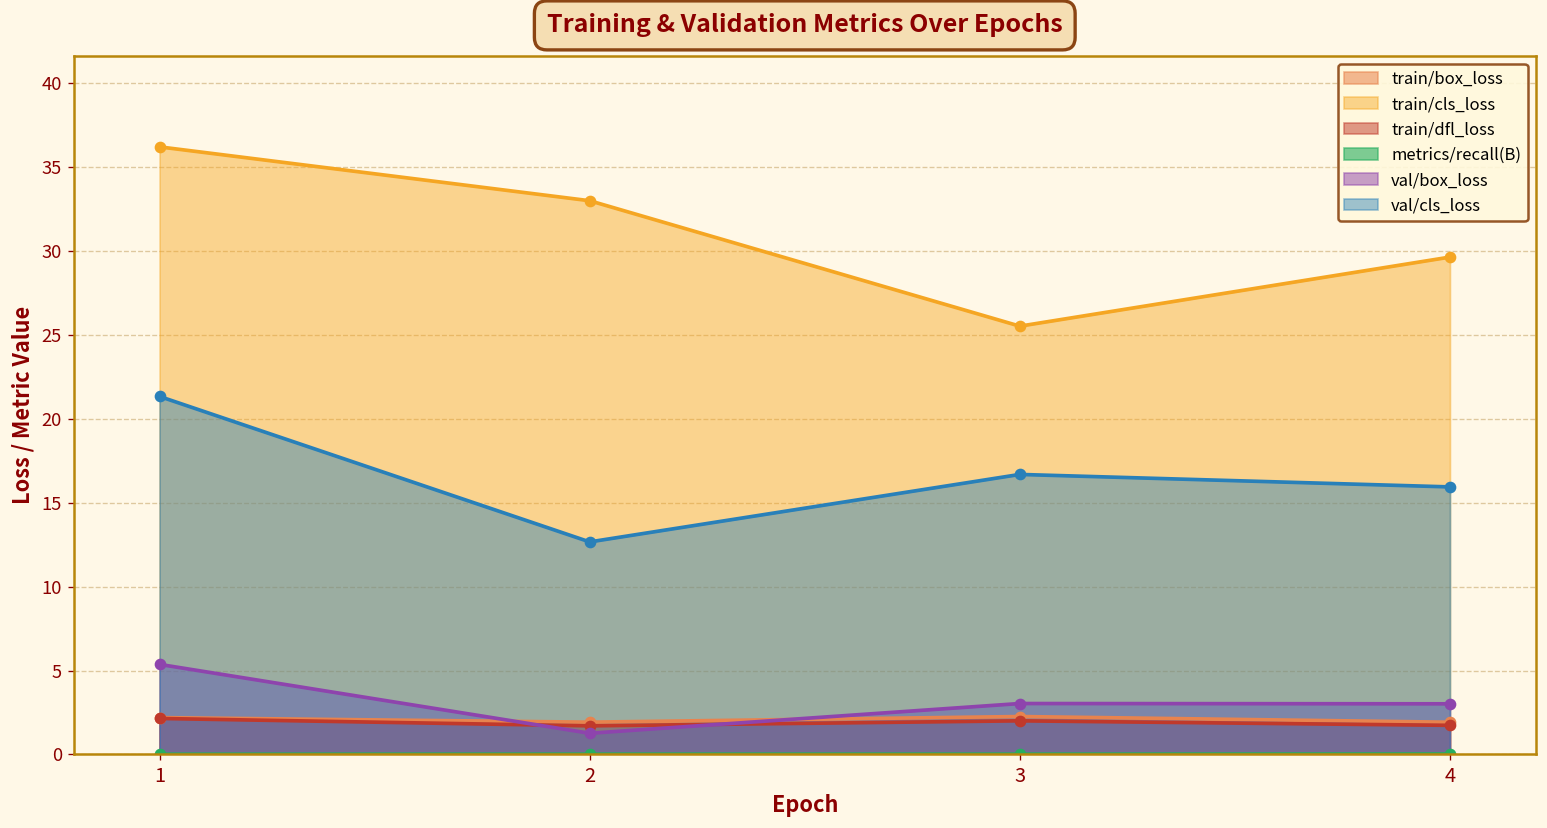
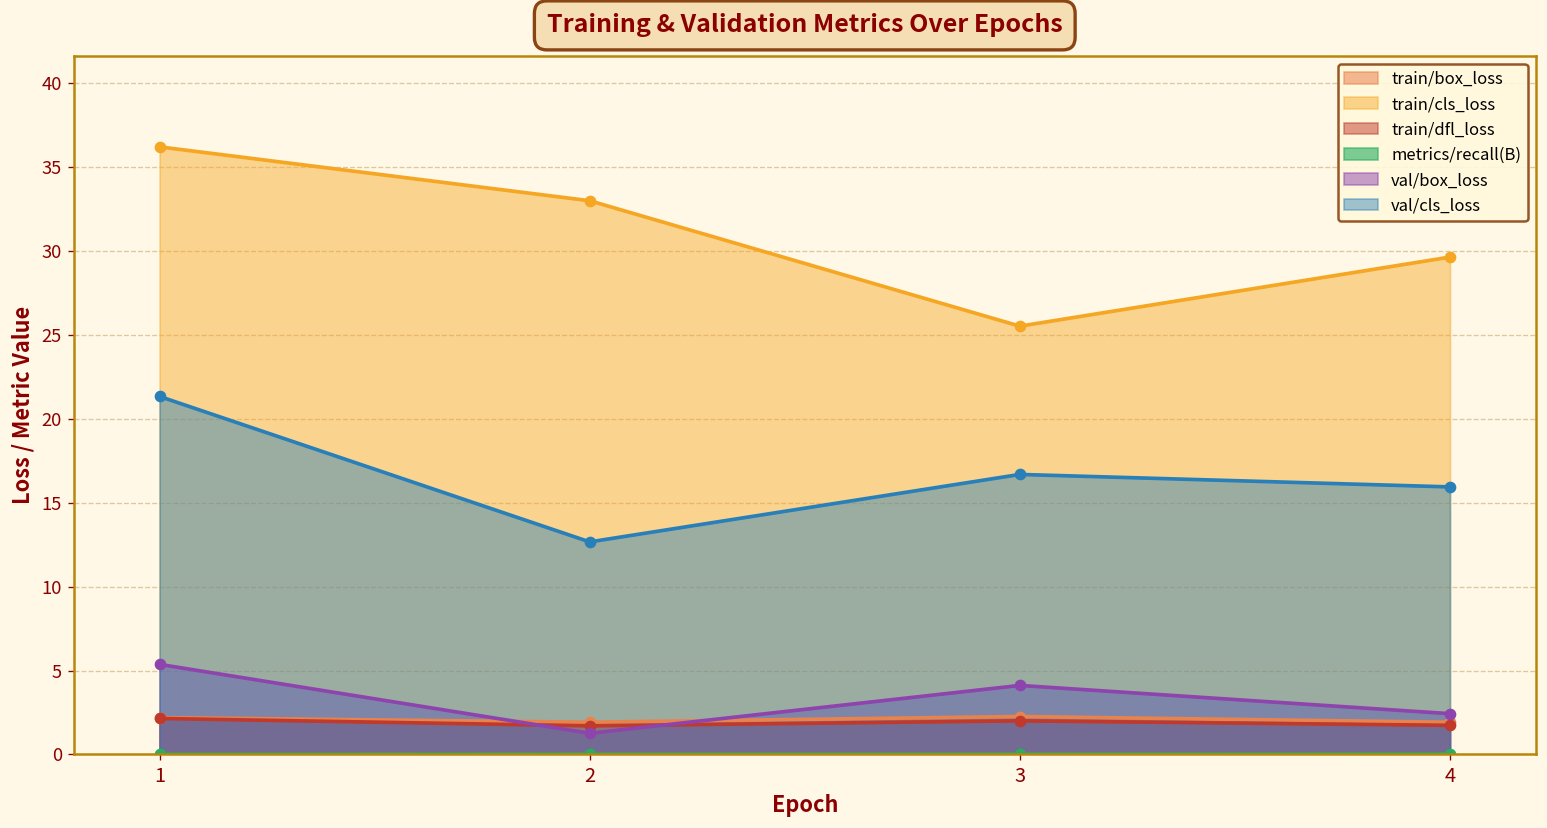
  {
    "metrics/recall(B)": {
      "1": 0.0,
      "2": 0.0,
      "3": 0.0,
      "4": 0.0
    },
    "val/box_loss": {
      "1": 5.4,
      "2": 1.3,
-     "3": 3.0,
-     "4": 3.0
+     "3": 4.1,
+     "4": 2.4
    },
    "val/cls_loss": {
      "1": 21.3,
      "2": 12.7,
      "3": 16.7,
      "4": 15.9
    }
  }
